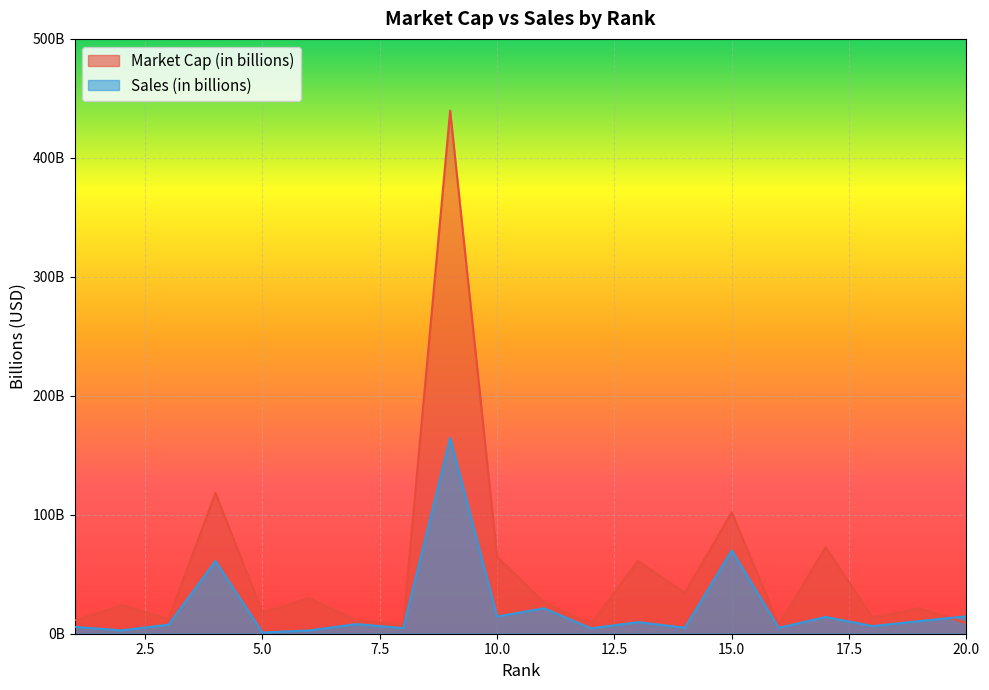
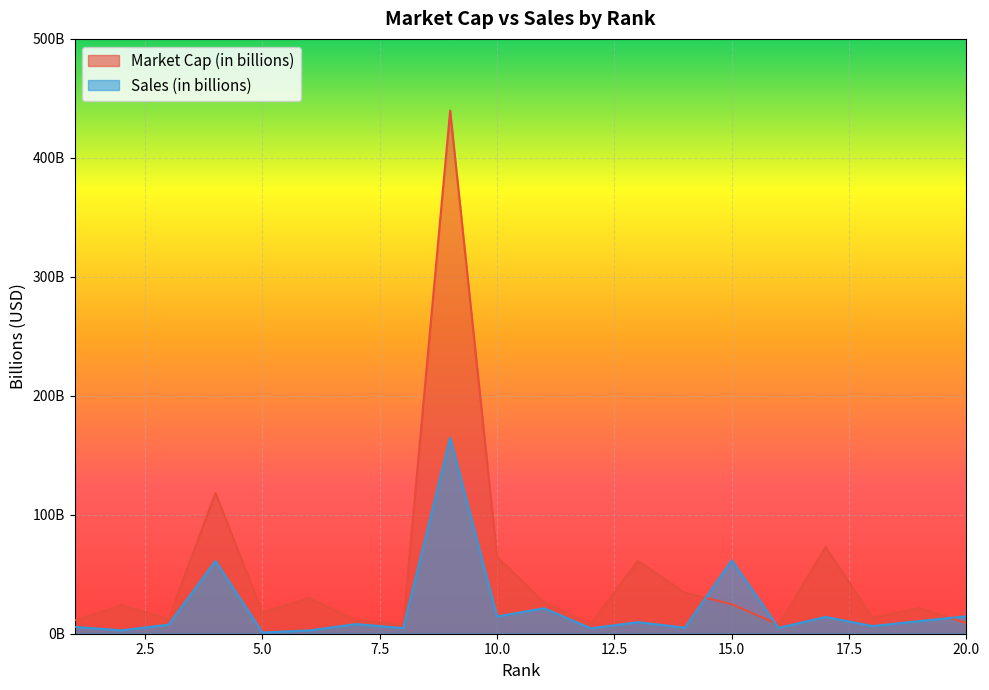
  {
    "Market Cap (in billions)": {
      "5.0": 18000000000,
      "10.0": 65000000000,
-     "15.0": 102000000000,
+     "15.0": 25000000000,
      "20.0": 9000000000
    },
    "Sales (in billions)": {
      "5.0": 1000000000,
      "10.0": 14000000000,
-     "15.0": 70000000000,
+     "15.0": 62000000000,
      "20.0": 15000000000
    }
  }
